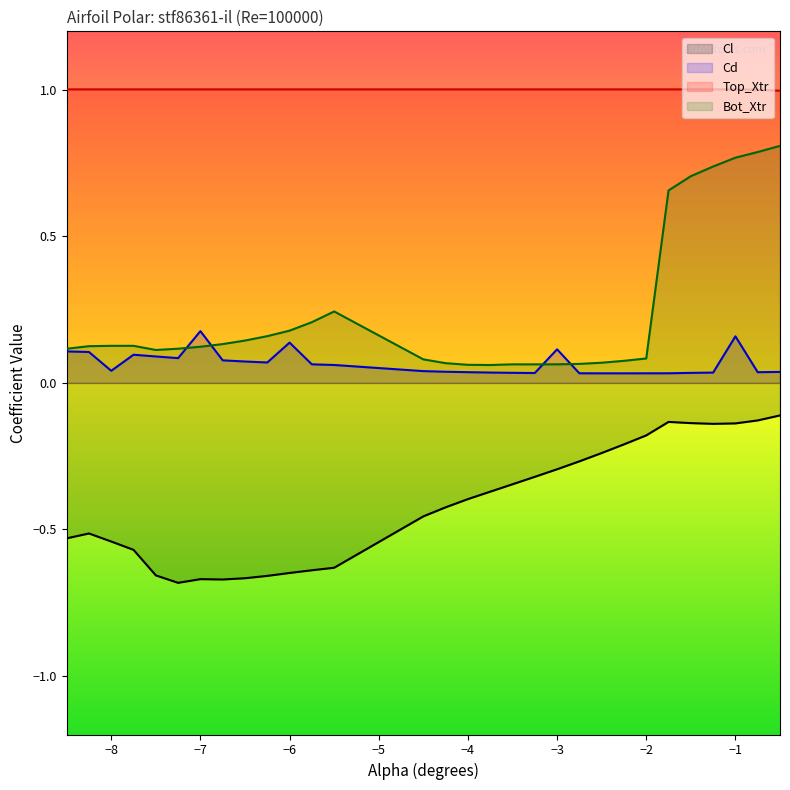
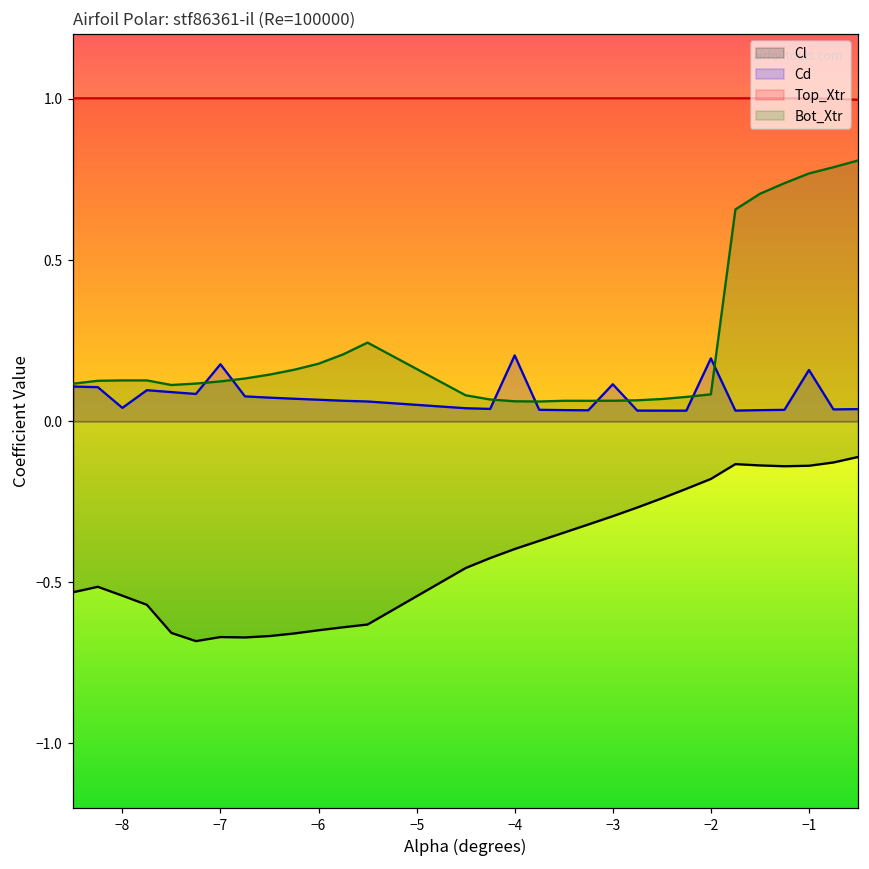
  {
    "Cd": {
      "−8": 0.04,
      "−7": 0.18,
-     "−6": 0.14,
-     "−4": 0.04,
+     "−6": 0.07,
+     "−4": 0.20,
      "−3": 0.11,
-     "−2": 0.03,
+     "−2": 0.19,
      "−1": 0.16
    },
    "Top_Xtr": {
      "−8": 1.00,
      "−7": 1.00,
      "−6": 1.00,
      "−4": 1.00,
      "−3": 1.00,
      "−2": 1.00
    }
  }
